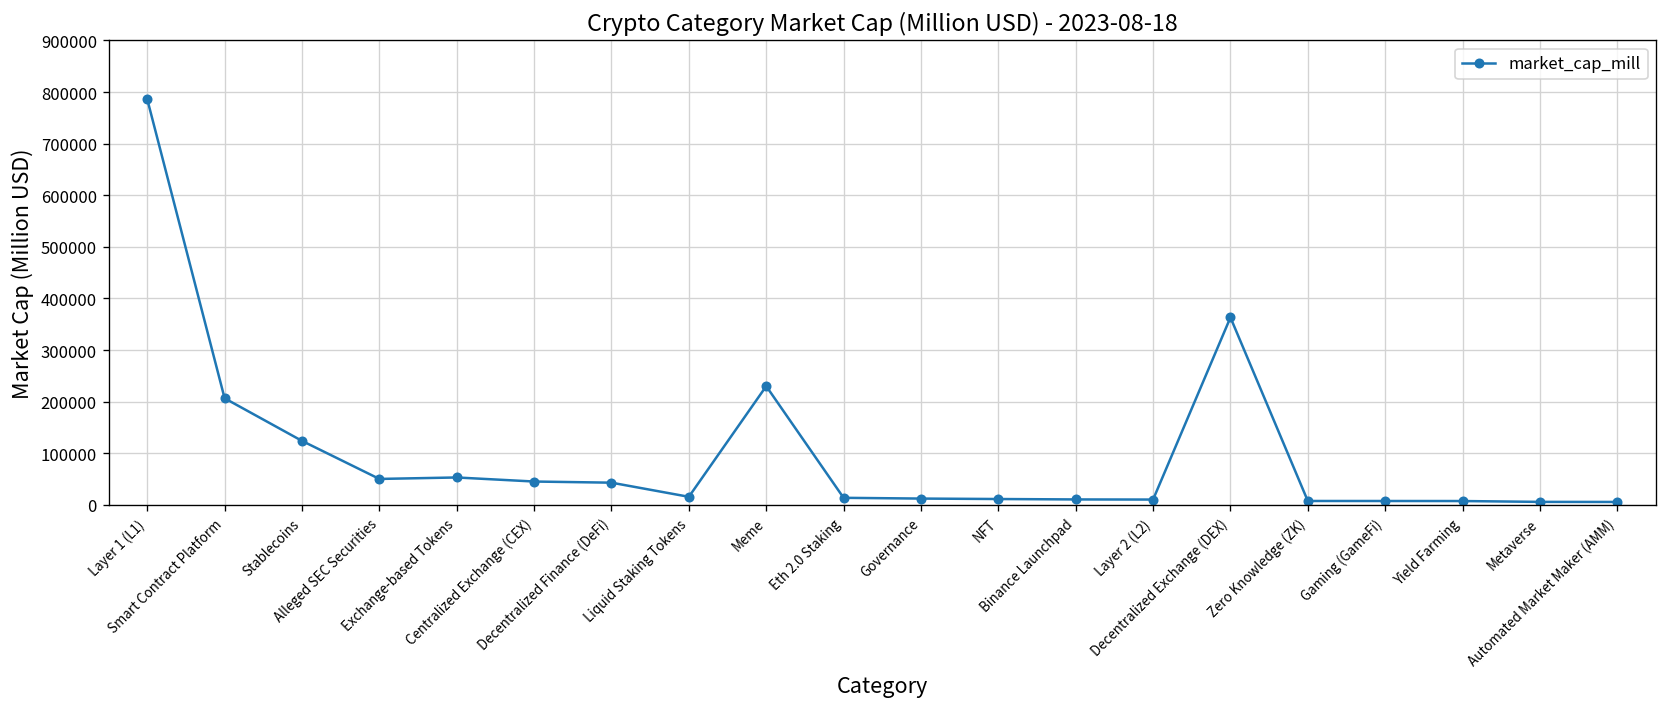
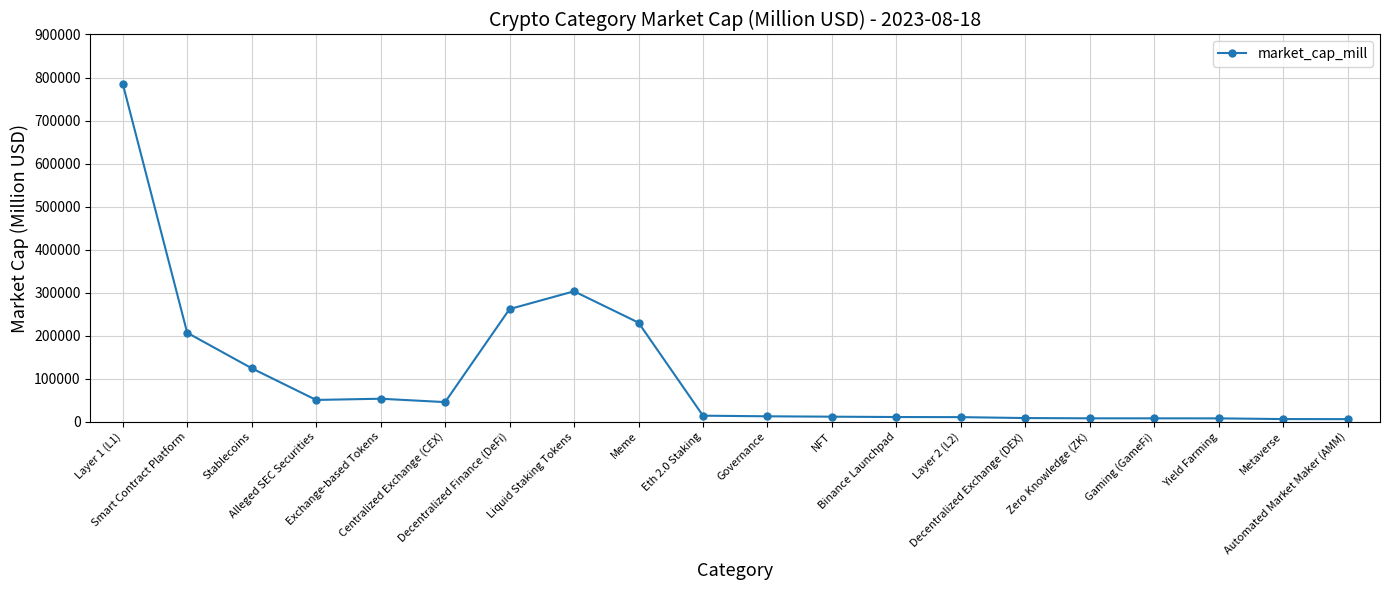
  {
    "Layer 1 (L1)": 790000,
    "Smart Contract Platform": 210000,
    "Stablecoins": 120000,
    "Alleged SEC Securities": 50000,
    "Exchange-based Tokens": 50000,
    "Centralized Exchange (CEX)": 50000,
-   "Decentralized Finance (DeFi)": 40000,
-   "Liquid Staking Tokens": 20000,
+   "Decentralized Finance (DeFi)": 260000,
+   "Liquid Staking Tokens": 300000,
    "Meme": 230000,
    "Eth 2.0 Staking": 10000,
    "Governance": 10000,
    "NFT": 10000,
    "Binance Launchpad": 10000,
    "Layer 2 (L2)": 10000,
-   "Decentralized Exchange (DEX)": 360000,
+   "Decentralized Exchange (DEX)": 10000,
    "Zero Knowledge (ZK)": 10000,
    "Gaming (GameFi)": 10000,
    "Yield Farming": 10000,
    "Metaverse": 10000,
    "Automated Market Maker (AMM)": 10000
  }
